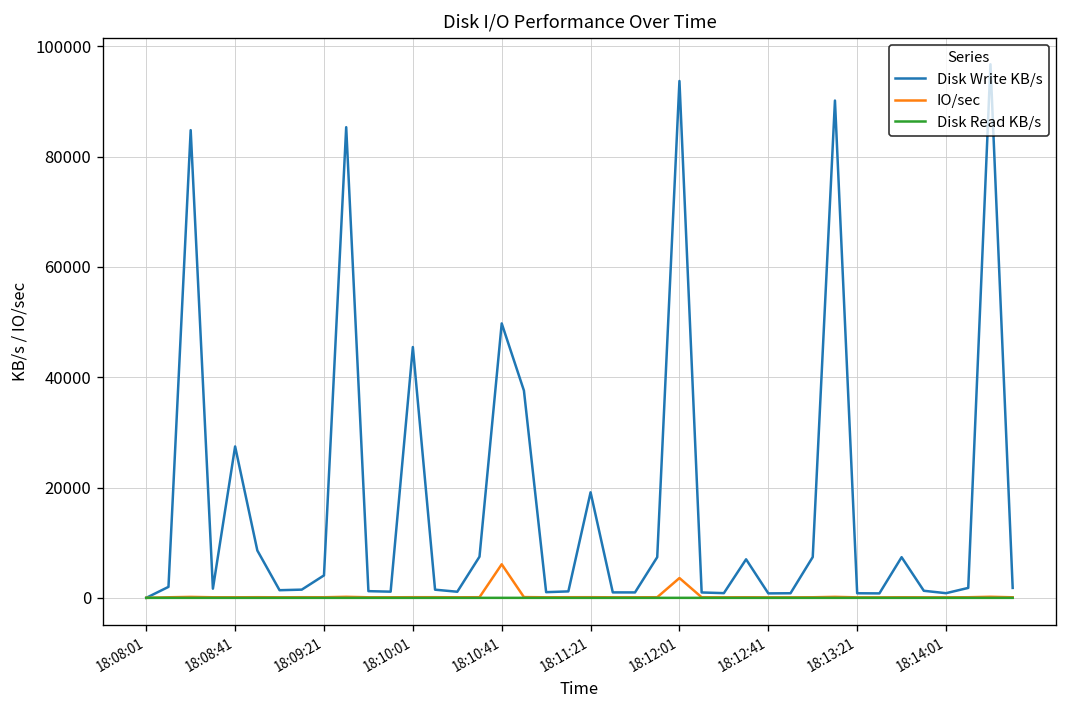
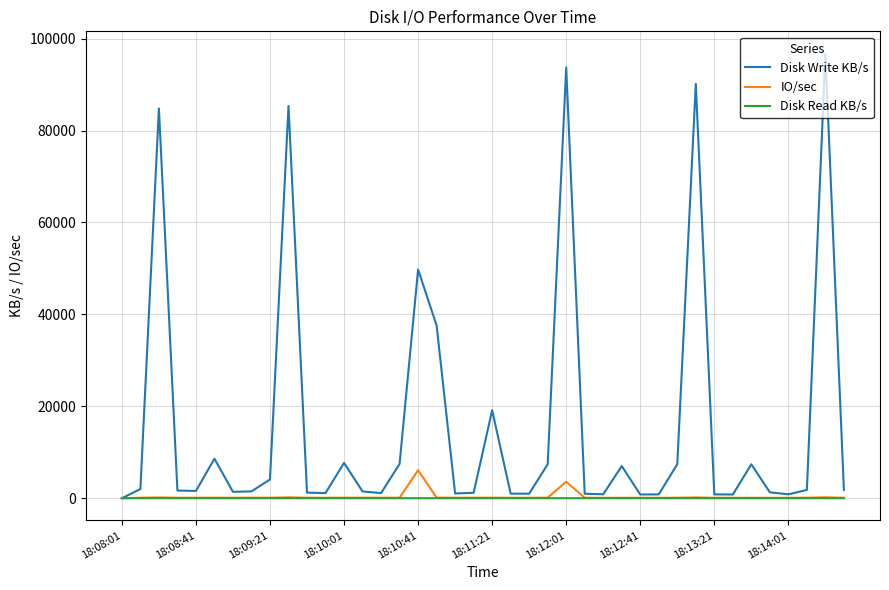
  {
    "Disk Write KB/s": {
-     "18:08:41": 27000,
+     "18:08:41": 2000,
      "18:09:21": 4000,
-     "18:10:01": 45000,
+     "18:10:01": 8000,
      "18:10:41": 50000,
      "18:11:21": 19000,
      "18:12:01": 94000,
      "18:12:41": 1000,
      "18:13:21": 1000,
      "18:14:01": 1000
    },
    "IO/sec": {
      "18:10:41": 6000,
      "18:12:01": 4000
    },
    "Disk Read KB/s": {
      "18:10:41": 0,
      "18:12:01": 0
    }
  }
